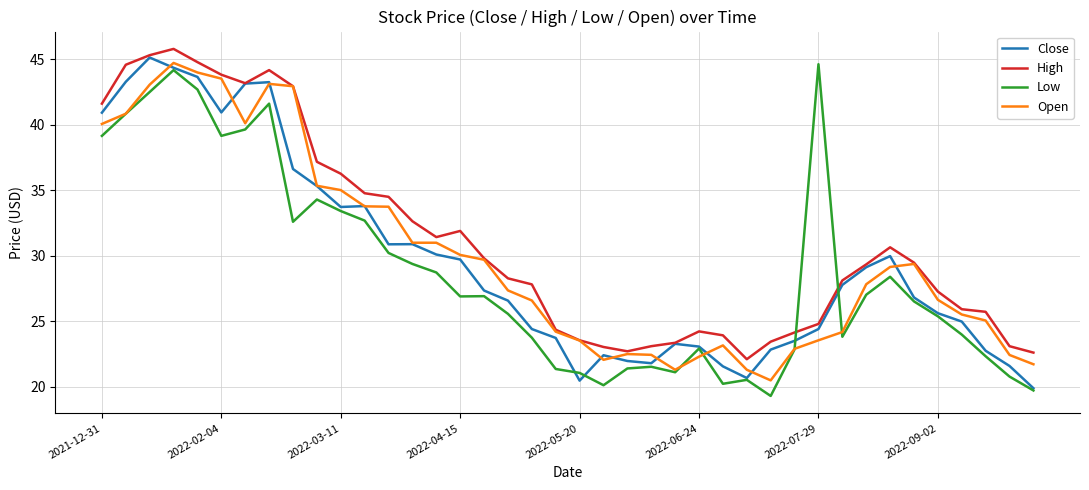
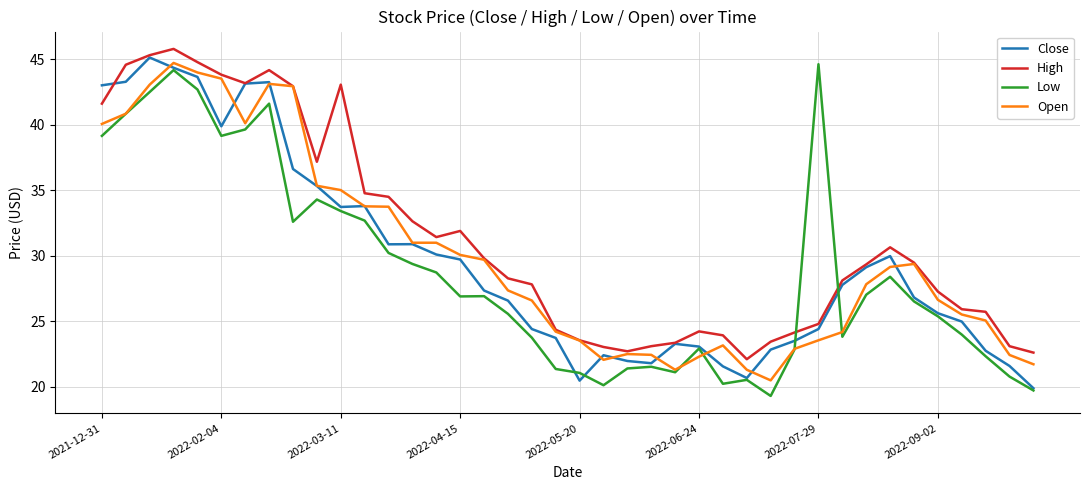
  {
    "Close": {
-     "2021-12-31": 40.9,
-     "2022-02-04": 41.0,
+     "2021-12-31": 43.0,
+     "2022-02-04": 39.9,
      "2022-03-11": 33.7,
      "2022-04-15": 29.7,
      "2022-05-20": 20.5,
      "2022-07-29": 24.4,
      "2022-09-02": 25.6
    },
    "High": {
      "2021-12-31": 41.6,
      "2022-02-04": 43.8,
-     "2022-03-11": 36.3,
+     "2022-03-11": 43.1,
      "2022-04-15": 31.9,
      "2022-06-24": 24.2,
      "2022-07-29": 24.8,
      "2022-09-02": 27.3
    },
    "Low": {
      "2021-12-31": 39.2,
      "2022-02-04": 39.2,
      "2022-03-11": 33.4,
      "2022-04-15": 26.9,
      "2022-05-20": 21.1,
      "2022-07-29": 44.6,
      "2022-09-02": 25.4
    },
    "Open": {
      "2021-12-31": 40.1,
      "2022-02-04": 43.5,
      "2022-03-11": 35.0,
      "2022-04-15": 30.1,
      "2022-06-24": 22.3,
      "2022-07-29": 23.6,
      "2022-09-02": 26.6
    }
  }
